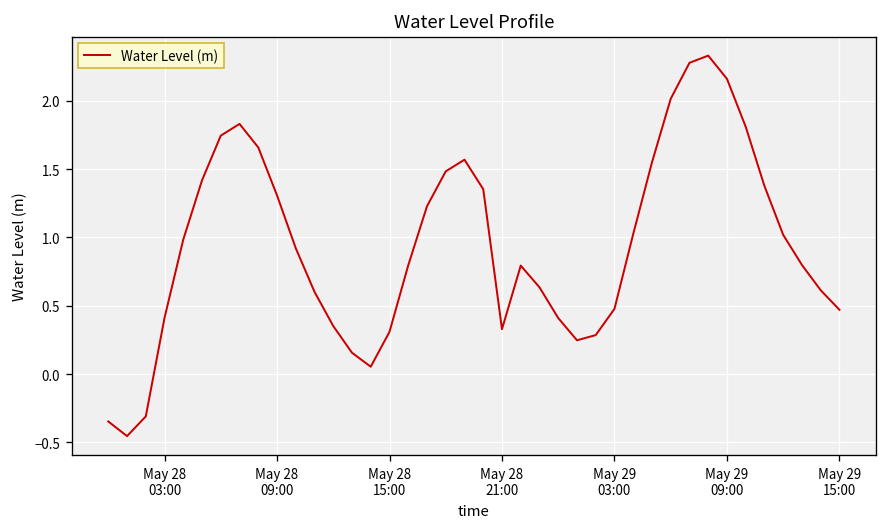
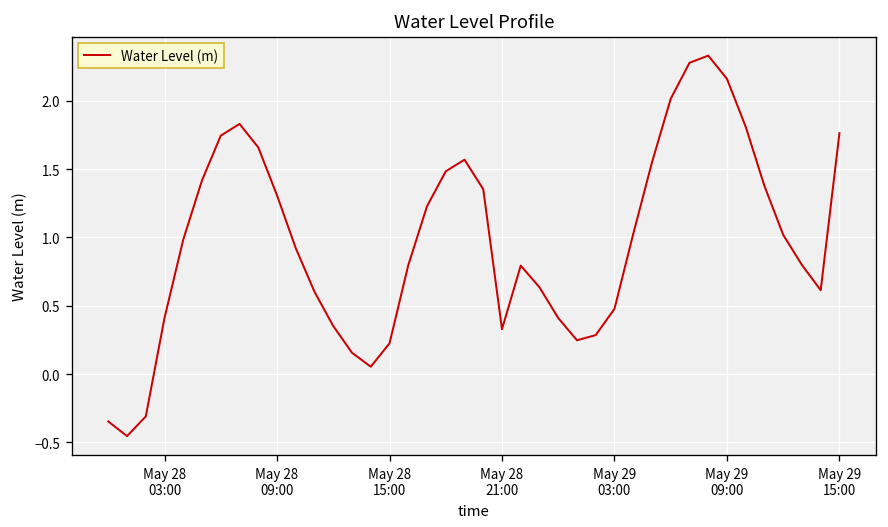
  {
    "May 28 03:00": 0.41,
    "May 28 09:00": 1.31,
-   "May 28 15:00": 0.31,
+   "May 28 15:00": 0.22,
    "May 28 21:00": 0.33,
    "May 29 03:00": 0.48,
    "May 29 09:00": 2.16,
-   "May 29 15:00": 0.47
+   "May 29 15:00": 1.76
  }
